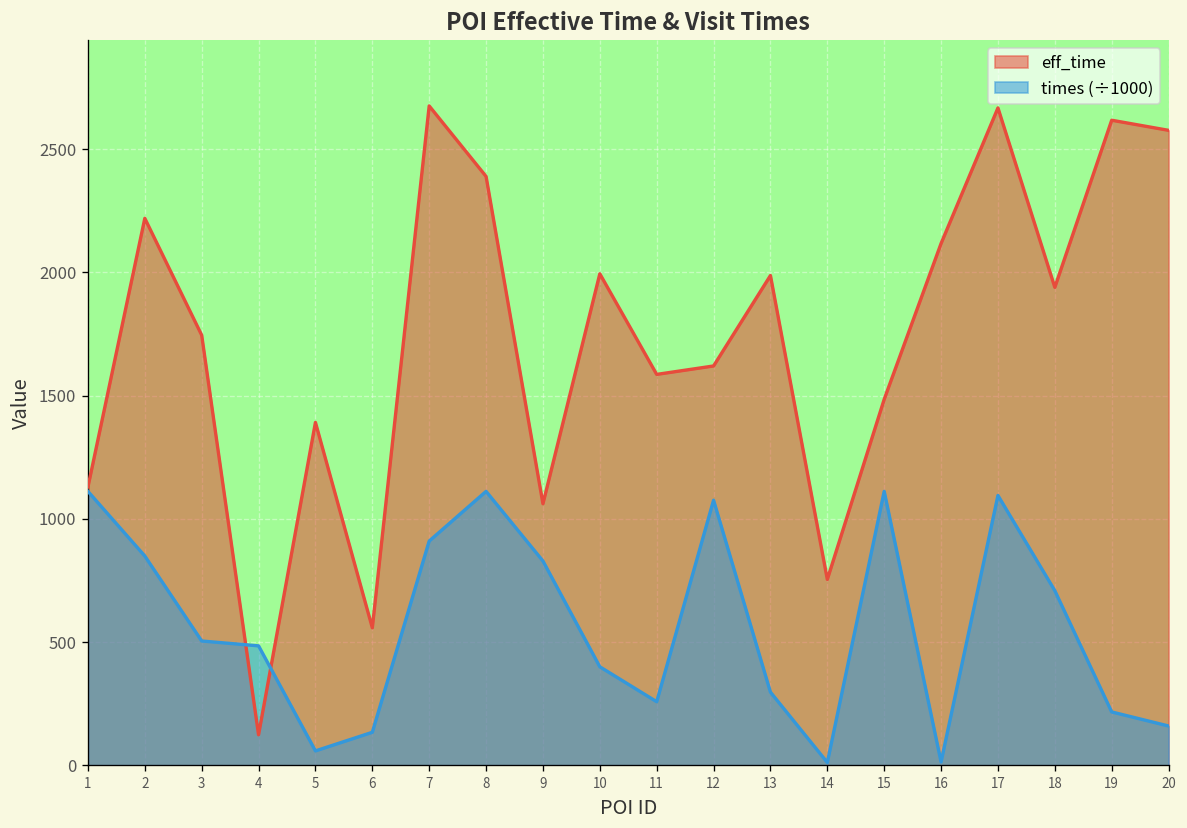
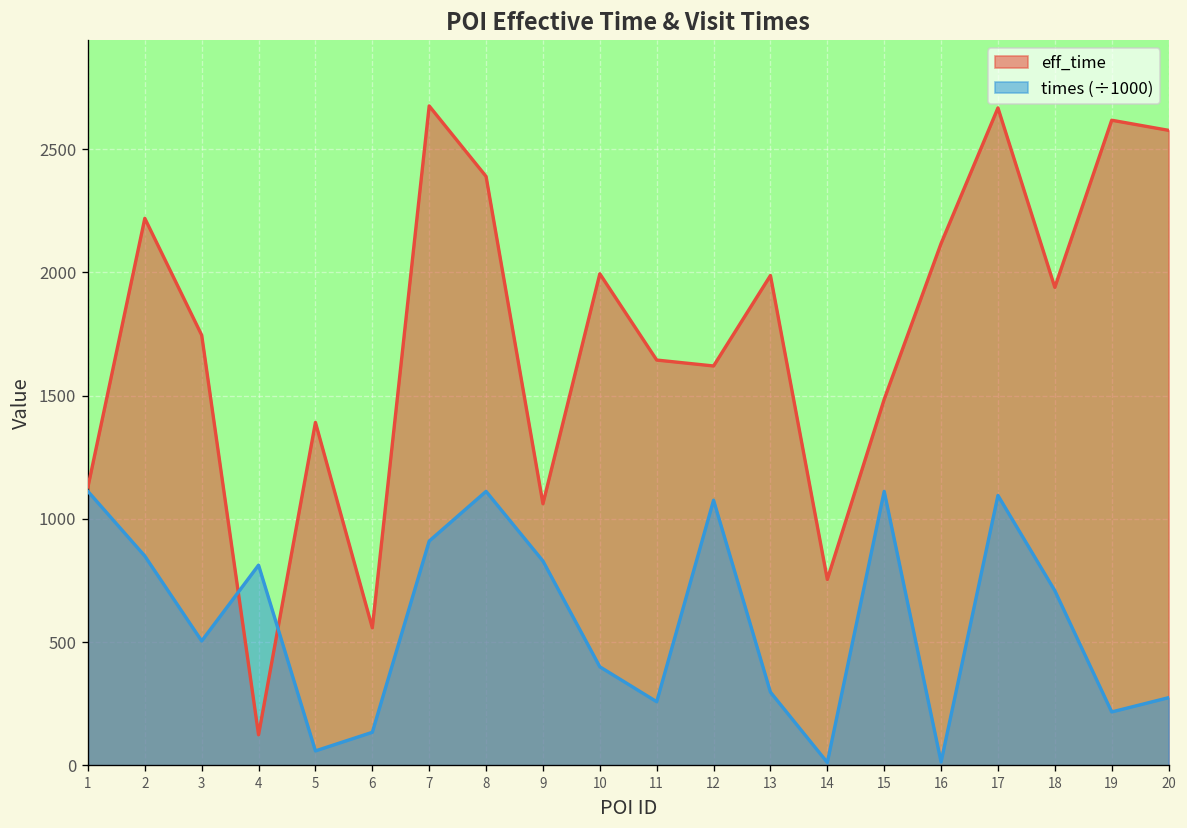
  {
    "eff_time": {
      "1": 1130,
      "2": 2220,
      "3": 1750,
      "4": 120,
      "5": 1390,
      "6": 560,
      "7": 2680,
      "8": 2390,
      "9": 1060,
      "10": 1990,
-     "11": 1590,
+     "11": 1640,
      "12": 1620,
      "13": 1990,
      "14": 750,
      "15": 1480,
      "16": 2120,
      "17": 2670,
      "18": 1940,
      "19": 2620,
      "20": 2580
    },
    "times (÷1000)": {
      "1": 1110,
      "2": 850,
      "3": 500,
-     "4": 480,
+     "4": 810,
      "5": 60,
      "6": 130,
      "7": 910,
      "8": 1110,
      "9": 830,
      "10": 400,
      "11": 260,
      "12": 1080,
      "13": 300,
      "14": 10,
      "15": 1110,
      "16": 10,
      "17": 1090,
      "18": 710,
      "19": 220,
-     "20": 160
+     "20": 270
    }
  }
